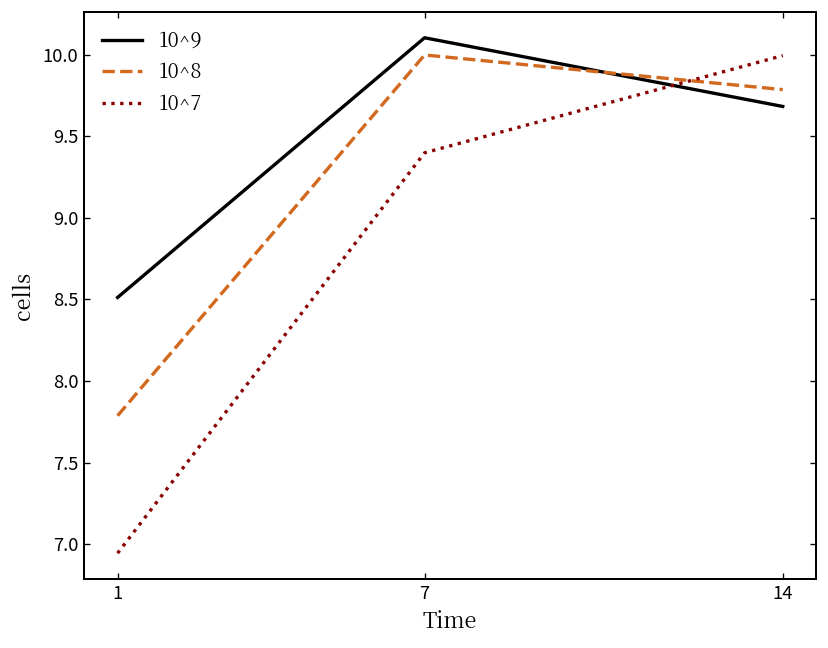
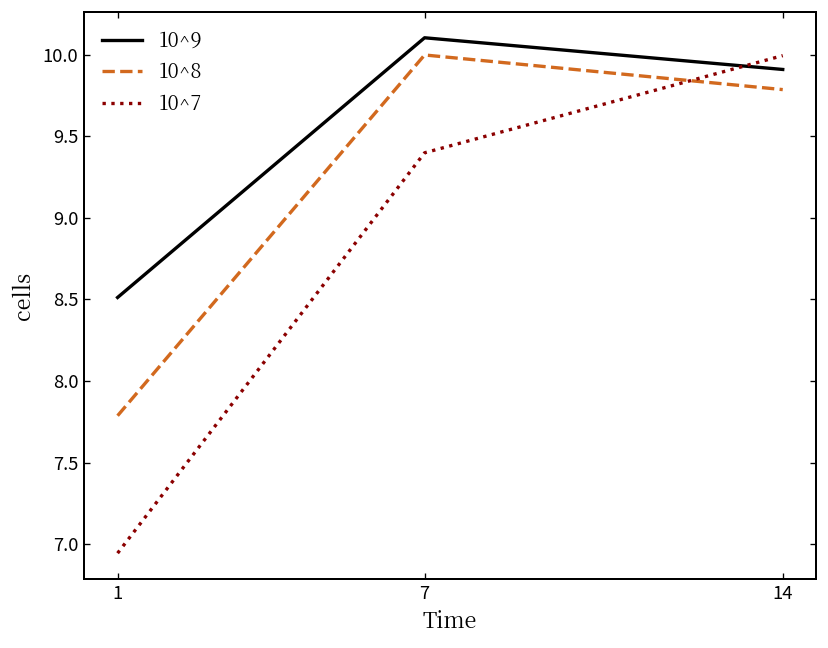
  {
    "10^9": {
      "1": 8.51,
      "7": 10.10,
-     "14": 9.68
+     "14": 9.91
    },
    "10^8": {
      "1": 7.79,
      "7": 10.00,
      "14": 9.79
    },
    "10^7": {
      "1": 6.95,
      "7": 9.40,
      "14": 9.99
    }
  }
